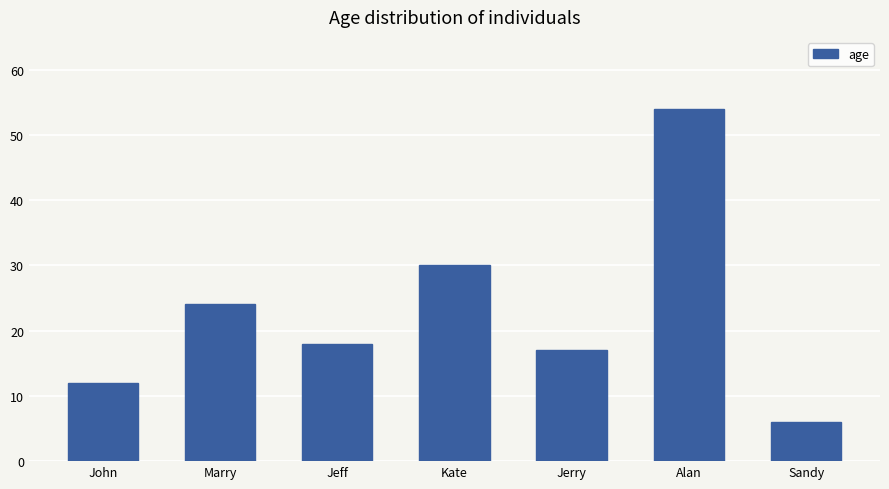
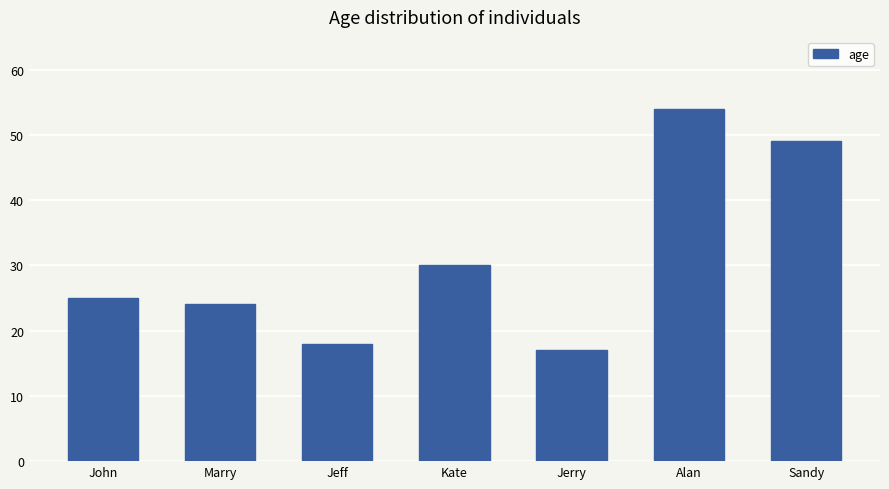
  {
-   "John": 12,
+   "John": 25,
    "Marry": 24,
    "Jeff": 18,
    "Kate": 30,
    "Jerry": 17,
    "Alan": 54,
-   "Sandy": 6
+   "Sandy": 49
  }
